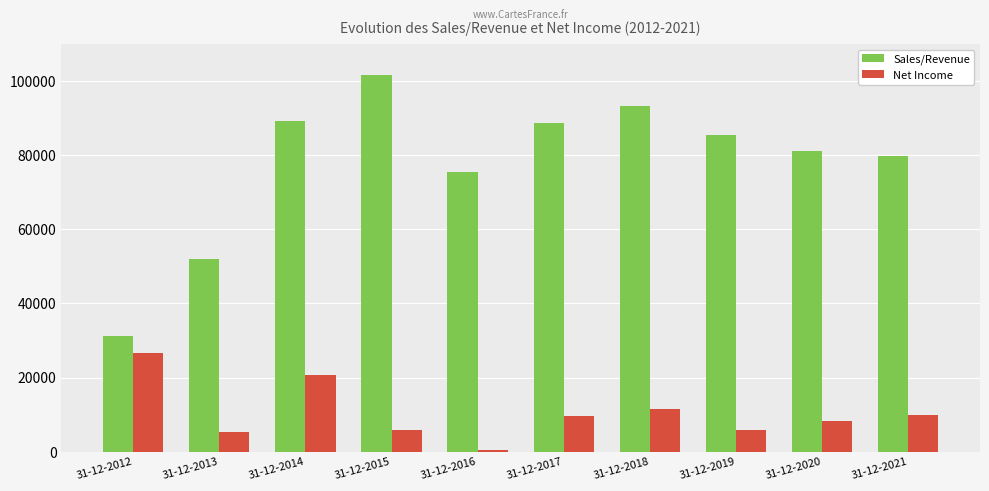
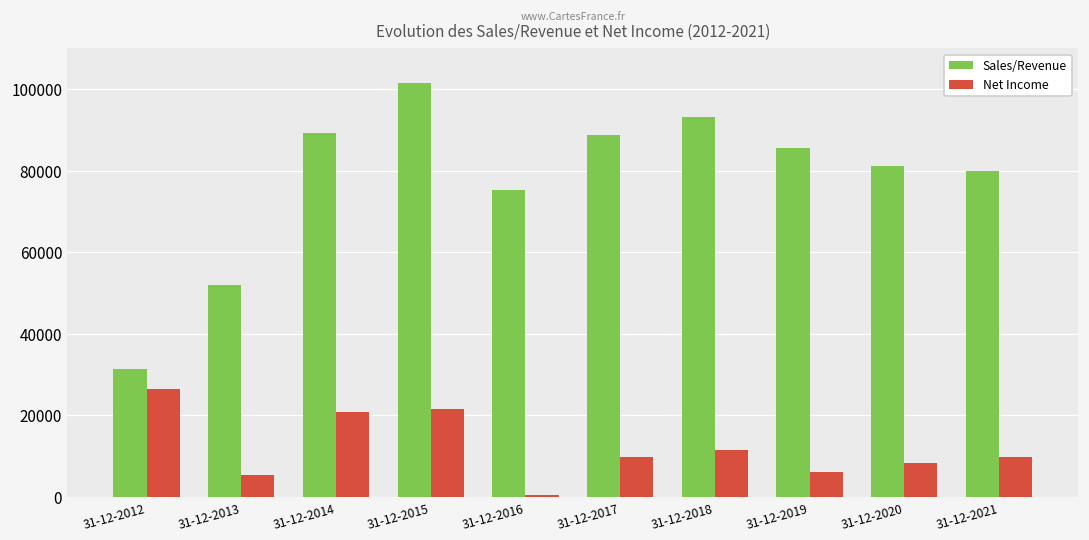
  {
    "Sales/Revenue": {
      "31-12-2012": 31000,
      "31-12-2013": 52000,
      "31-12-2014": 89000,
      "31-12-2015": 102000,
      "31-12-2016": 75000,
      "31-12-2017": 89000,
      "31-12-2018": 93000,
      "31-12-2019": 86000,
      "31-12-2020": 81000,
      "31-12-2021": 80000
    },
    "Net Income": {
      "31-12-2012": 27000,
      "31-12-2013": 5000,
      "31-12-2014": 21000,
-     "31-12-2015": 6000,
+     "31-12-2015": 22000,
      "31-12-2017": 10000,
      "31-12-2018": 11000,
      "31-12-2019": 6000,
      "31-12-2020": 8000,
      "31-12-2021": 10000
    }
  }
